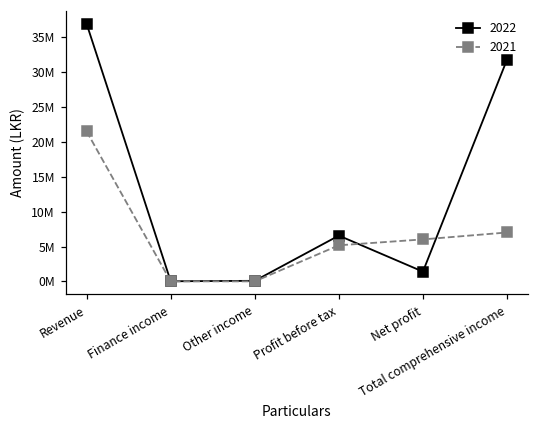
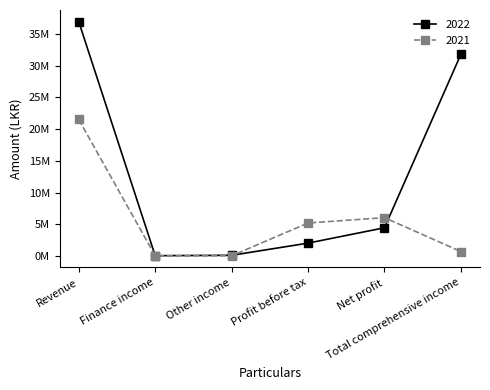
  {
    "2022": {
      "Revenue": 37000000,
-     "Profit before tax": 7000000,
-     "Net profit": 1000000,
+     "Profit before tax": 2000000,
+     "Net profit": 4000000,
      "Total comprehensive income": 32000000
    },
    "2021": {
      "Revenue": 22000000,
      "Profit before tax": 5000000,
      "Net profit": 6000000,
-     "Total comprehensive income": 7000000
+     "Total comprehensive income": 1000000
    }
  }
